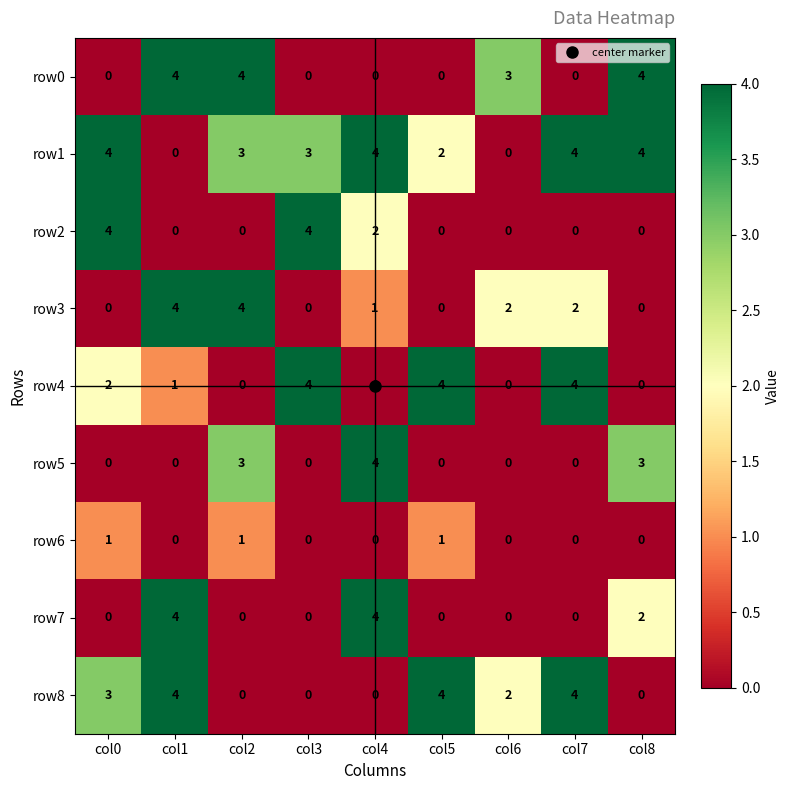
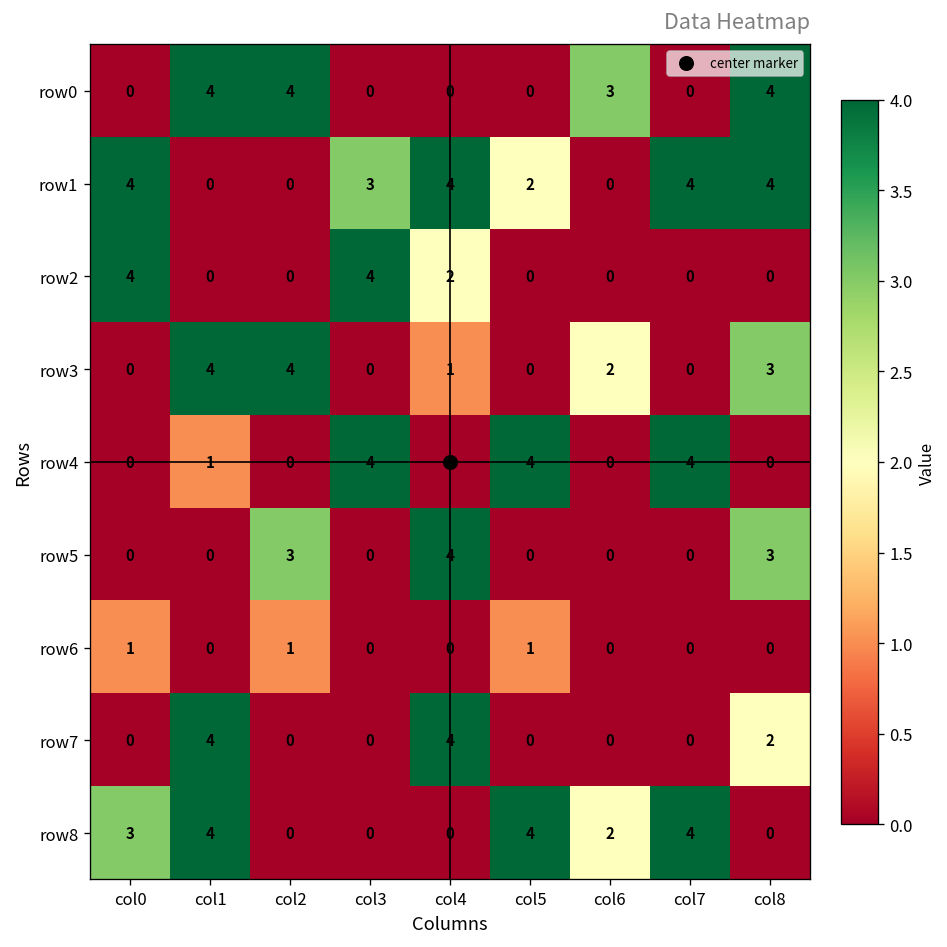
  {
    "row0": {
      "col0": 0,
      "col1": 4,
      "col2": 4,
      "col3": 0,
      "col4": 0,
      "col5": 0,
      "col6": 3,
      "col7": 0,
      "col8": 4
    },
    "row1": {
      "col0": 4,
      "col1": 0,
-     "col2": 3,
+     "col2": 0,
      "col3": 3,
      "col4": 4,
      "col5": 2,
      "col6": 0,
      "col7": 4,
      "col8": 4
    },
    "row2": {
      "col0": 4,
      "col1": 0,
      "col2": 0,
      "col3": 4,
      "col4": 2,
      "col5": 0,
      "col6": 0,
      "col7": 0,
      "col8": 0
    },
    "row3": {
      "col0": 0,
      "col1": 4,
      "col2": 4,
      "col3": 0,
      "col4": 1,
      "col5": 0,
      "col6": 2,
-     "col7": 2,
-     "col8": 0
+     "col7": 0,
+     "col8": 3
    },
    "row4": {
-     "col0": 2,
+     "col0": 0,
      "col1": 1,
      "col2": 0,
      "col3": 4,
      "col5": 4,
      "col6": 0,
      "col7": 4,
      "col8": 0
    },
    "row5": {
      "col0": 0,
      "col1": 0,
      "col2": 3,
      "col3": 0,
      "col4": 4,
      "col5": 0,
      "col6": 0,
      "col7": 0,
      "col8": 3
    },
    "row6": {
      "col0": 1,
      "col1": 0,
      "col2": 1,
      "col3": 0,
      "col4": 0,
      "col5": 1,
      "col6": 0,
      "col7": 0,
      "col8": 0
    },
    "row7": {
      "col0": 0,
      "col1": 4,
      "col2": 0,
      "col3": 0,
      "col4": 4,
      "col5": 0,
      "col6": 0,
      "col7": 0,
      "col8": 2
    },
    "row8": {
      "col0": 3,
      "col1": 4,
      "col2": 0,
      "col3": 0,
      "col4": 0,
      "col5": 4,
      "col6": 2,
      "col7": 4,
      "col8": 0
    }
  }
